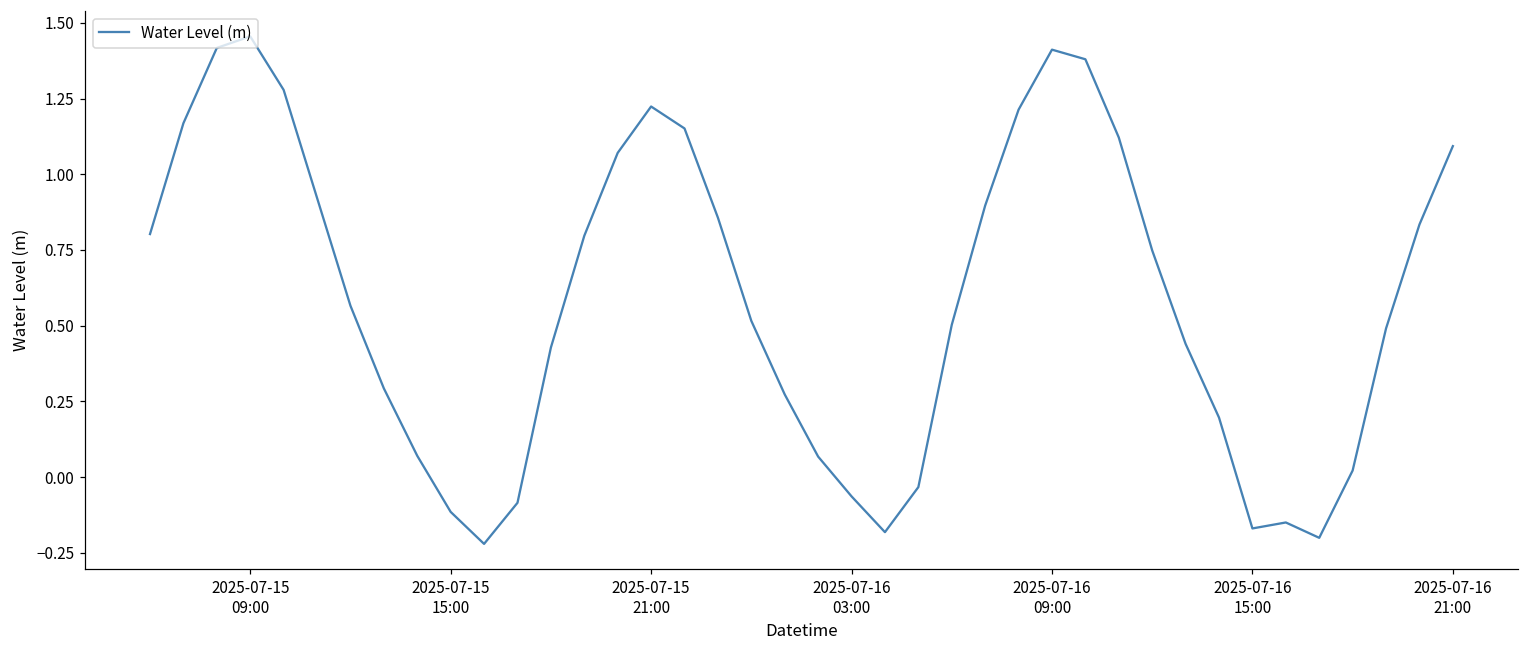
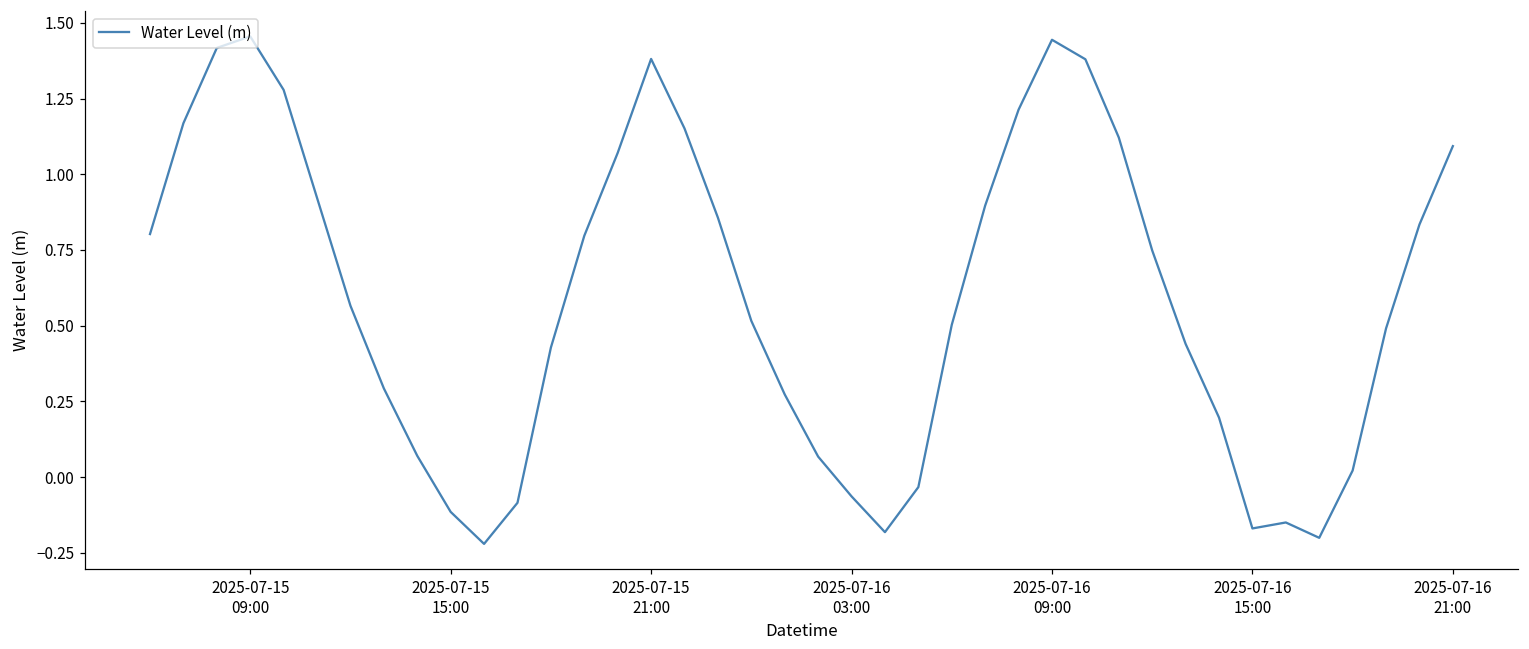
  {
    "2025-07-15 15:00": -0.12,
-   "2025-07-15 21:00": 1.22,
+   "2025-07-15 21:00": 1.38,
    "2025-07-16 03:00": -0.06,
-   "2025-07-16 09:00": 1.41,
+   "2025-07-16 09:00": 1.44,
    "2025-07-16 15:00": -0.17,
    "2025-07-16 21:00": 1.09
  }
